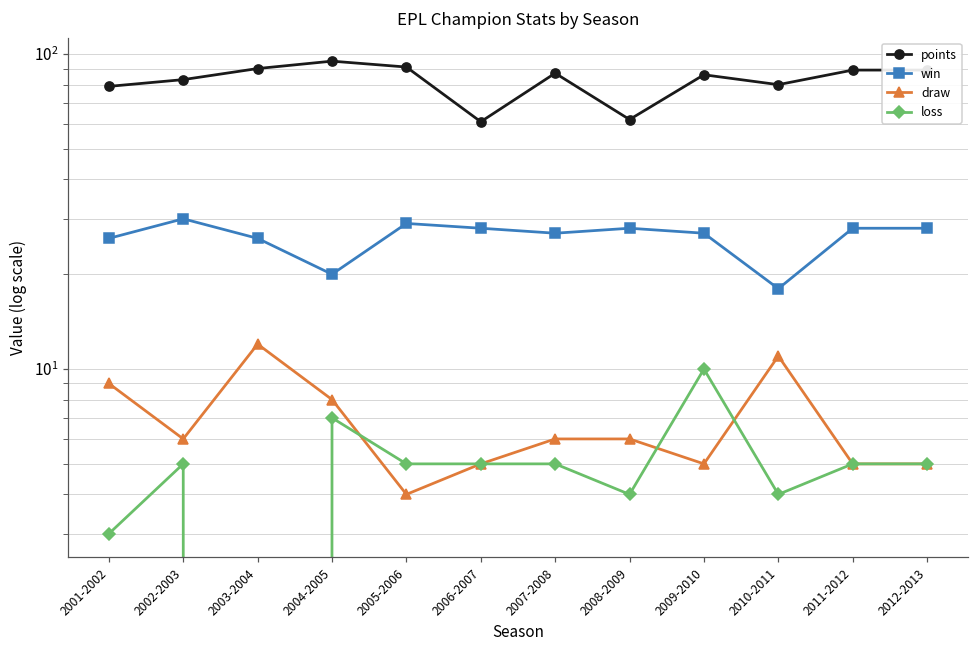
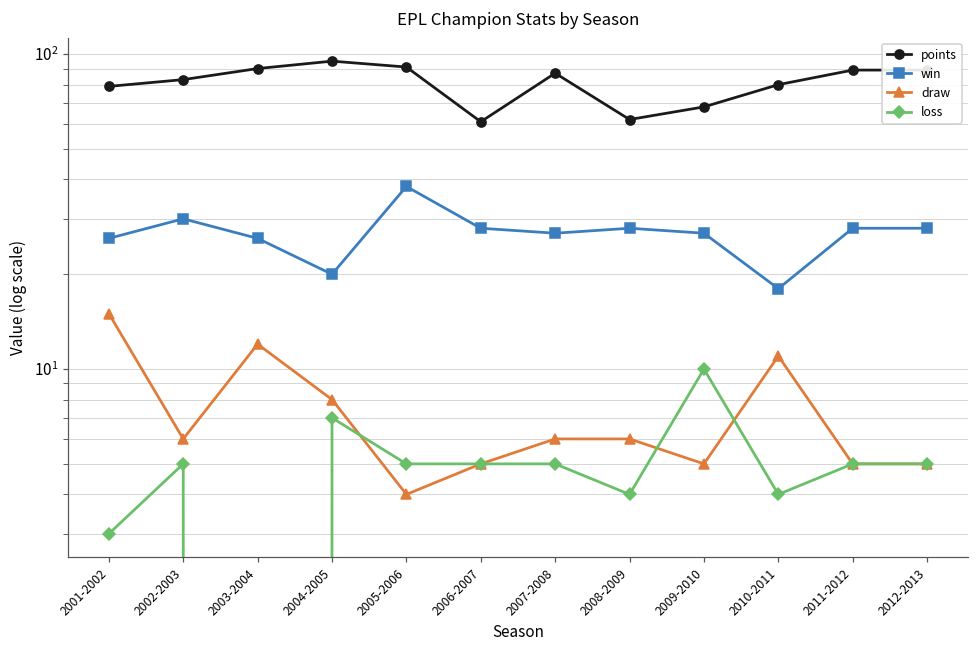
  {
    "points": {
      "2001-2002": 79,
      "2002-2003": 83,
      "2003-2004": 90,
      "2004-2005": 95,
      "2005-2006": 91,
      "2006-2007": 61,
      "2007-2008": 87,
      "2008-2009": 62,
-     "2009-2010": 86,
+     "2009-2010": 68,
      "2010-2011": 80,
      "2011-2012": 89
    },
    "win": {
      "2001-2002": 26,
      "2002-2003": 30,
      "2003-2004": 26,
      "2004-2005": 20,
-     "2005-2006": 29,
+     "2005-2006": 38,
      "2006-2007": 28,
      "2007-2008": 27,
      "2008-2009": 28,
      "2009-2010": 27,
      "2010-2011": 18,
      "2011-2012": 28,
      "2012-2013": 28
    },
    "draw": {
-     "2001-2002": 9,
+     "2001-2002": 15,
      "2002-2003": 6,
      "2003-2004": 12,
      "2004-2005": 8,
      "2005-2006": 4,
      "2007-2008": 6,
      "2008-2009": 6,
      "2009-2010": 5,
      "2010-2011": 11
    },
    "loss": {
      "2001-2002": 3,
      "2002-2003": 5,
      "2004-2005": 7,
      "2005-2006": 5,
      "2007-2008": 5,
      "2008-2009": 4,
      "2009-2010": 10,
      "2010-2011": 4
    }
  }
